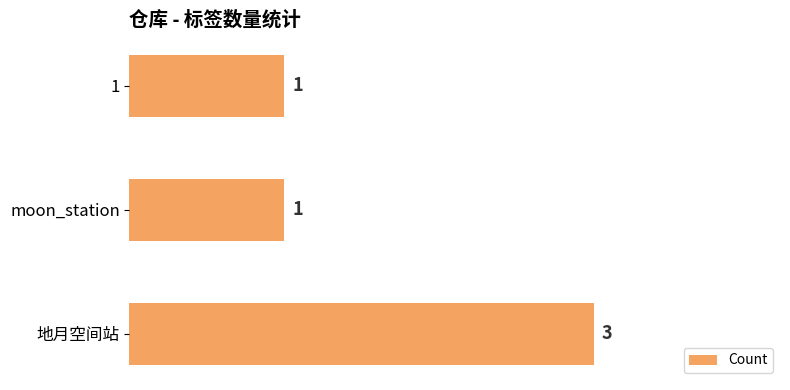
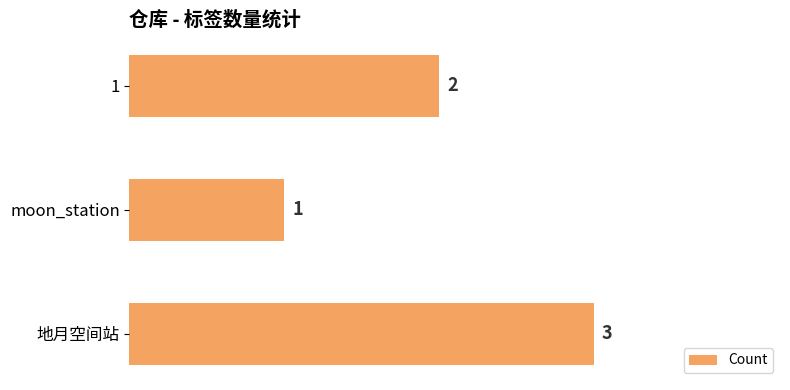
  {
-   "1": 1,
+   "1": 2,
    "moon_station": 1,
    "地月空间站": 3
  }
